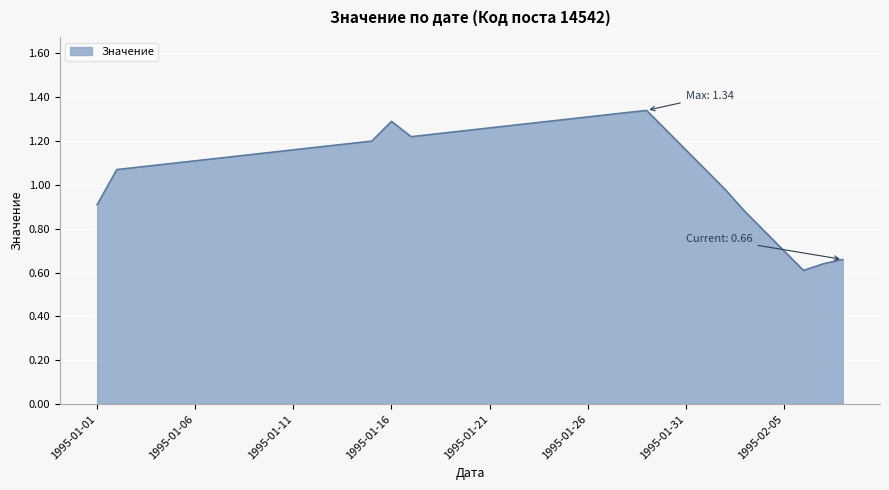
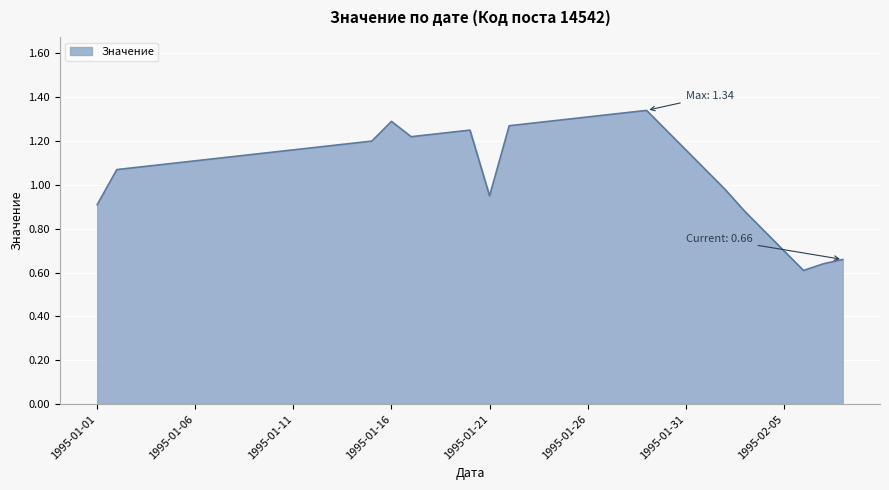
  {
    "1995-01-01": 0.91,
    "1995-01-06": 1.11,
    "1995-01-11": 1.16,
    "1995-01-16": 1.29,
-   "1995-01-21": 1.26,
+   "1995-01-21": 0.95,
    "1995-01-26": 1.31,
    "1995-01-31": 1.16
  }
